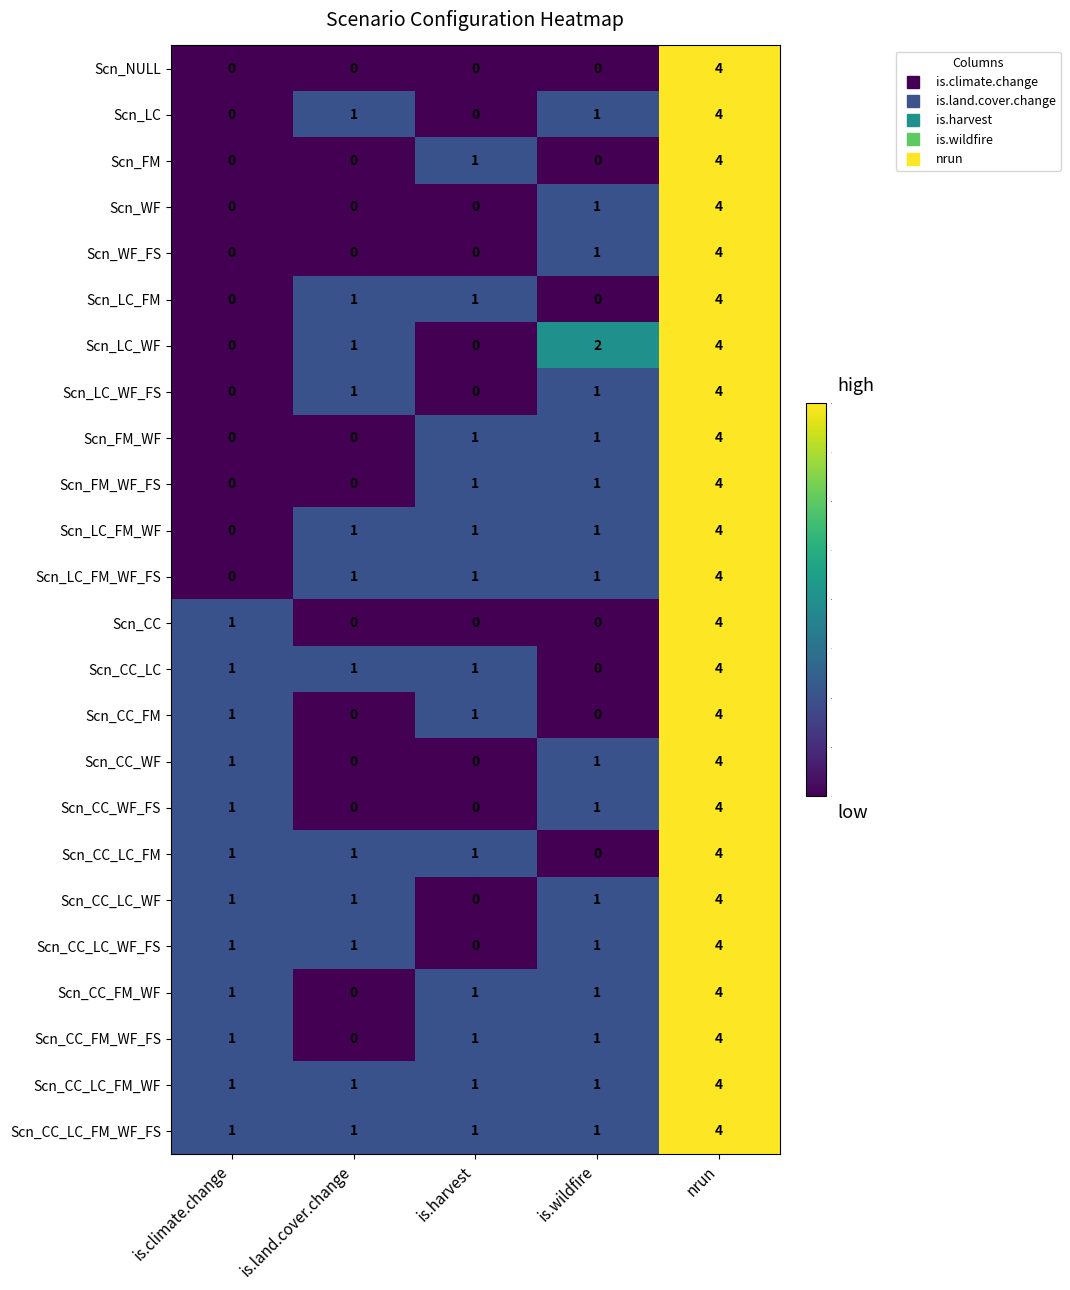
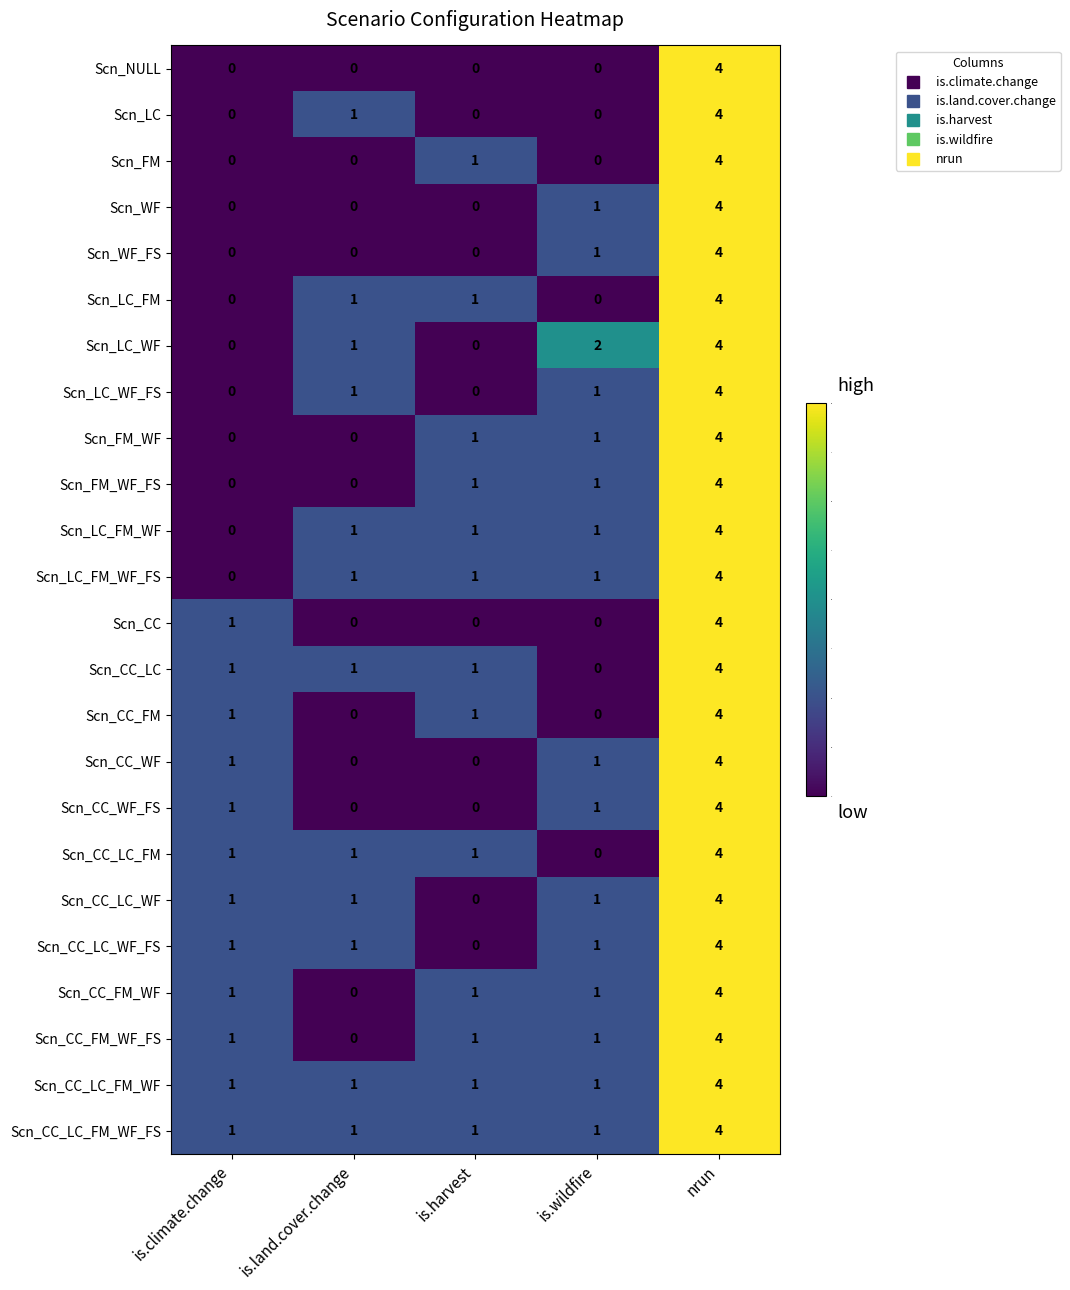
  {
    "Scn_NULL": {
      "is.climate.change": 0,
      "is.land.cover.change": 0,
      "is.harvest": 0,
      "is.wildfire": 0,
      "nrun": 4
    },
    "Scn_LC": {
      "is.climate.change": 0,
      "is.land.cover.change": 1,
      "is.harvest": 0,
-     "is.wildfire": 1,
+     "is.wildfire": 0,
      "nrun": 4
    },
    "Scn_FM": {
      "is.climate.change": 0,
      "is.land.cover.change": 0,
      "is.harvest": 1,
      "is.wildfire": 0,
      "nrun": 4
    },
    "Scn_WF": {
      "is.climate.change": 0,
      "is.land.cover.change": 0,
      "is.harvest": 0,
      "is.wildfire": 1,
      "nrun": 4
    },
    "Scn_WF_FS": {
      "is.climate.change": 0,
      "is.land.cover.change": 0,
      "is.harvest": 0,
      "is.wildfire": 1,
      "nrun": 4
    },
    "Scn_LC_FM": {
      "is.climate.change": 0,
      "is.land.cover.change": 1,
      "is.harvest": 1,
      "is.wildfire": 0,
      "nrun": 4
    },
    "Scn_LC_WF": {
      "is.climate.change": 0,
      "is.land.cover.change": 1,
      "is.harvest": 0,
      "is.wildfire": 2,
      "nrun": 4
    },
    "Scn_LC_WF_FS": {
      "is.climate.change": 0,
      "is.land.cover.change": 1,
      "is.harvest": 0,
      "is.wildfire": 1,
      "nrun": 4
    },
    "Scn_FM_WF": {
      "is.climate.change": 0,
      "is.land.cover.change": 0,
      "is.harvest": 1,
      "is.wildfire": 1,
      "nrun": 4
    },
    "Scn_FM_WF_FS": {
      "is.climate.change": 0,
      "is.land.cover.change": 0,
      "is.harvest": 1,
      "is.wildfire": 1,
      "nrun": 4
    },
    "Scn_LC_FM_WF": {
      "is.climate.change": 0,
      "is.land.cover.change": 1,
      "is.harvest": 1,
      "is.wildfire": 1,
      "nrun": 4
    },
    "Scn_LC_FM_WF_FS": {
      "is.climate.change": 0,
      "is.land.cover.change": 1,
      "is.harvest": 1,
      "is.wildfire": 1,
      "nrun": 4
    },
    "Scn_CC": {
      "is.climate.change": 1,
      "is.land.cover.change": 0,
      "is.harvest": 0,
      "is.wildfire": 0,
      "nrun": 4
    },
    "Scn_CC_LC": {
      "is.climate.change": 1,
      "is.land.cover.change": 1,
      "is.harvest": 1,
      "is.wildfire": 0,
      "nrun": 4
    },
    "Scn_CC_FM": {
      "is.climate.change": 1,
      "is.land.cover.change": 0,
      "is.harvest": 1,
      "is.wildfire": 0,
      "nrun": 4
    },
    "Scn_CC_WF": {
      "is.climate.change": 1,
      "is.land.cover.change": 0,
      "is.harvest": 0,
      "is.wildfire": 1,
      "nrun": 4
    },
    "Scn_CC_WF_FS": {
      "is.climate.change": 1,
      "is.land.cover.change": 0,
      "is.harvest": 0,
      "is.wildfire": 1,
      "nrun": 4
    },
    "Scn_CC_LC_FM": {
      "is.climate.change": 1,
      "is.land.cover.change": 1,
      "is.harvest": 1,
      "is.wildfire": 0,
      "nrun": 4
    },
    "Scn_CC_LC_WF": {
      "is.climate.change": 1,
      "is.land.cover.change": 1,
      "is.harvest": 0,
      "is.wildfire": 1,
      "nrun": 4
    },
    "Scn_CC_LC_WF_FS": {
      "is.climate.change": 1,
      "is.land.cover.change": 1,
      "is.harvest": 0,
      "is.wildfire": 1,
      "nrun": 4
    },
    "Scn_CC_FM_WF": {
      "is.climate.change": 1,
      "is.land.cover.change": 0,
      "is.harvest": 1,
      "is.wildfire": 1,
      "nrun": 4
    },
    "Scn_CC_FM_WF_FS": {
      "is.climate.change": 1,
      "is.land.cover.change": 0,
      "is.harvest": 1,
      "is.wildfire": 1,
      "nrun": 4
    },
    "Scn_CC_LC_FM_WF": {
      "is.climate.change": 1,
      "is.land.cover.change": 1,
      "is.harvest": 1,
      "is.wildfire": 1,
      "nrun": 4
    },
    "Scn_CC_LC_FM_WF_FS": {
      "is.climate.change": 1,
      "is.land.cover.change": 1,
      "is.harvest": 1,
      "is.wildfire": 1,
      "nrun": 4
    }
  }
